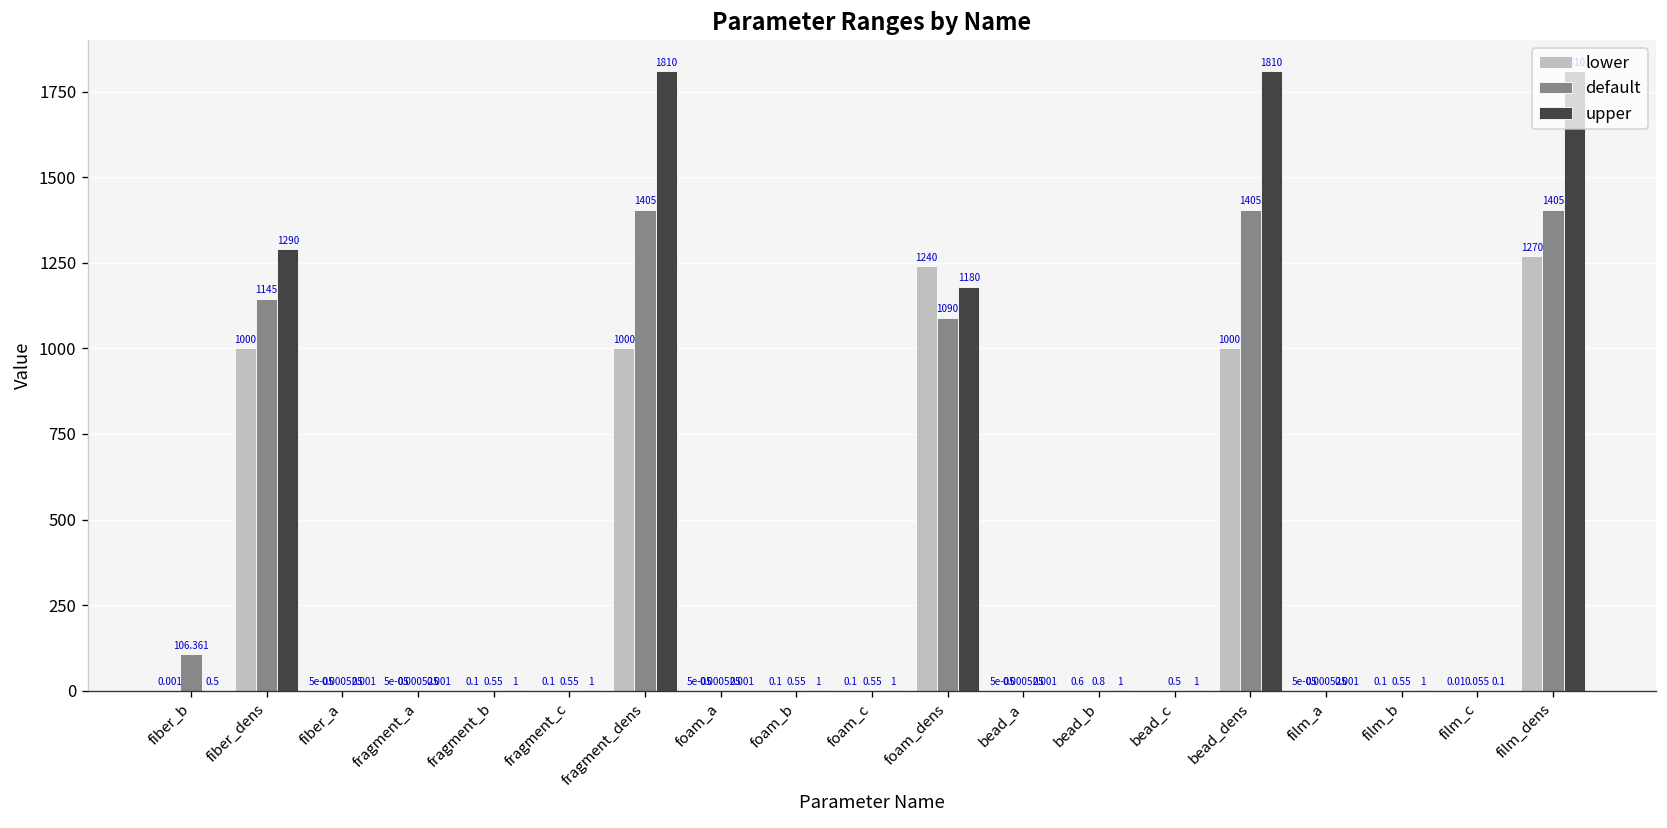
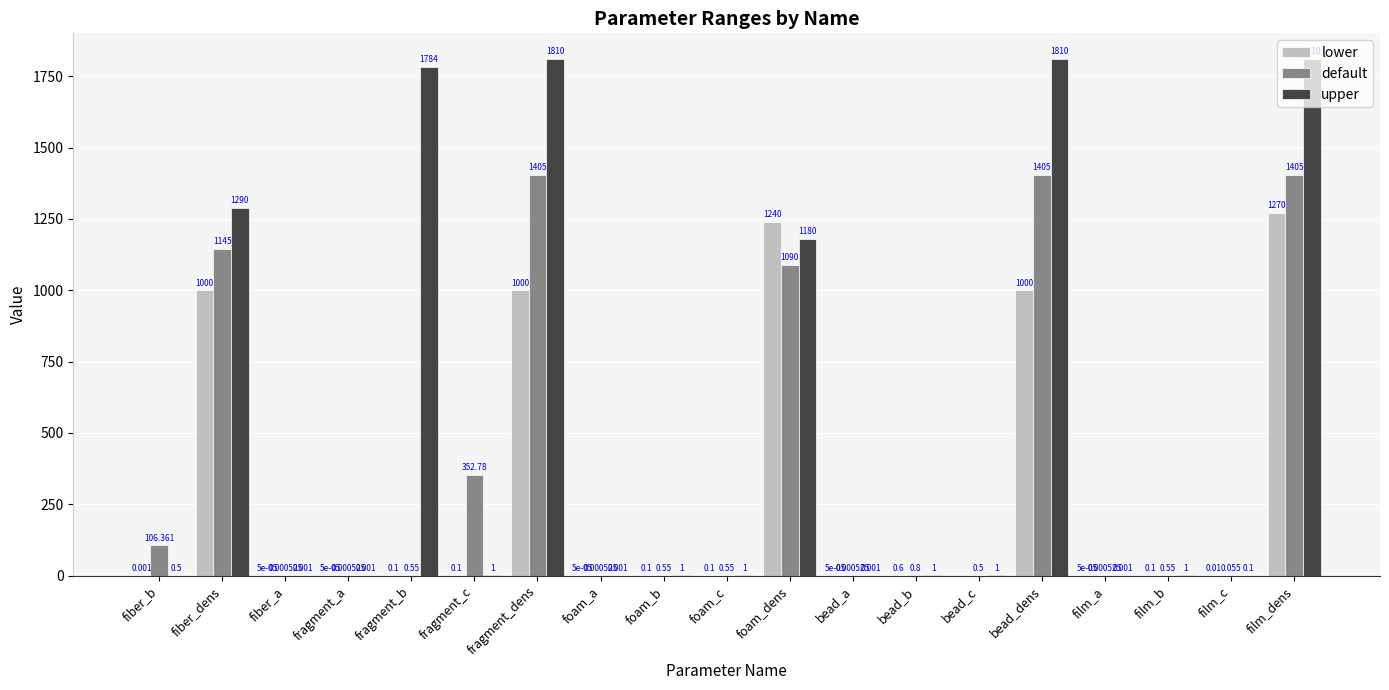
  {
    "lower": {
      "fiber_b": 0.001,
      "fiber_dens": 1000,
      "fragment_b": 0.1,
      "fragment_c": 0.1,
      "fragment_dens": 1000,
      "foam_b": 0.1,
      "foam_c": 0.1,
      "foam_dens": 1240,
      "bead_b": 0.6,
      "bead_dens": 1000,
      "film_b": 0.1,
      "film_c": 0.01,
      "film_dens": 1270
    },
    "default": {
      "fiber_b": 106.361,
      "fiber_dens": 1145,
      "fragment_b": 0.55,
-     "fragment_c": 0.55,
+     "fragment_c": 352.78,
      "fragment_dens": 1405,
      "foam_b": 0.55,
      "foam_c": 0.55,
      "foam_dens": 1090,
      "bead_b": 0.8,
      "bead_c": 0.5,
      "bead_dens": 1405,
      "film_b": 0.55,
      "film_c": 0.055,
      "film_dens": 1405
    },
    "upper": {
      "fiber_b": 0.5,
      "fiber_dens": 1290,
-     "fragment_b": 1,
+     "fragment_b": 1784,
      "fragment_c": 1,
      "fragment_dens": 1810,
      "foam_b": 1,
      "foam_c": 1,
      "foam_dens": 1180,
      "bead_b": 1,
      "bead_c": 1,
      "bead_dens": 1810,
      "film_b": 1,
      "film_c": 0.1
    }
  }
